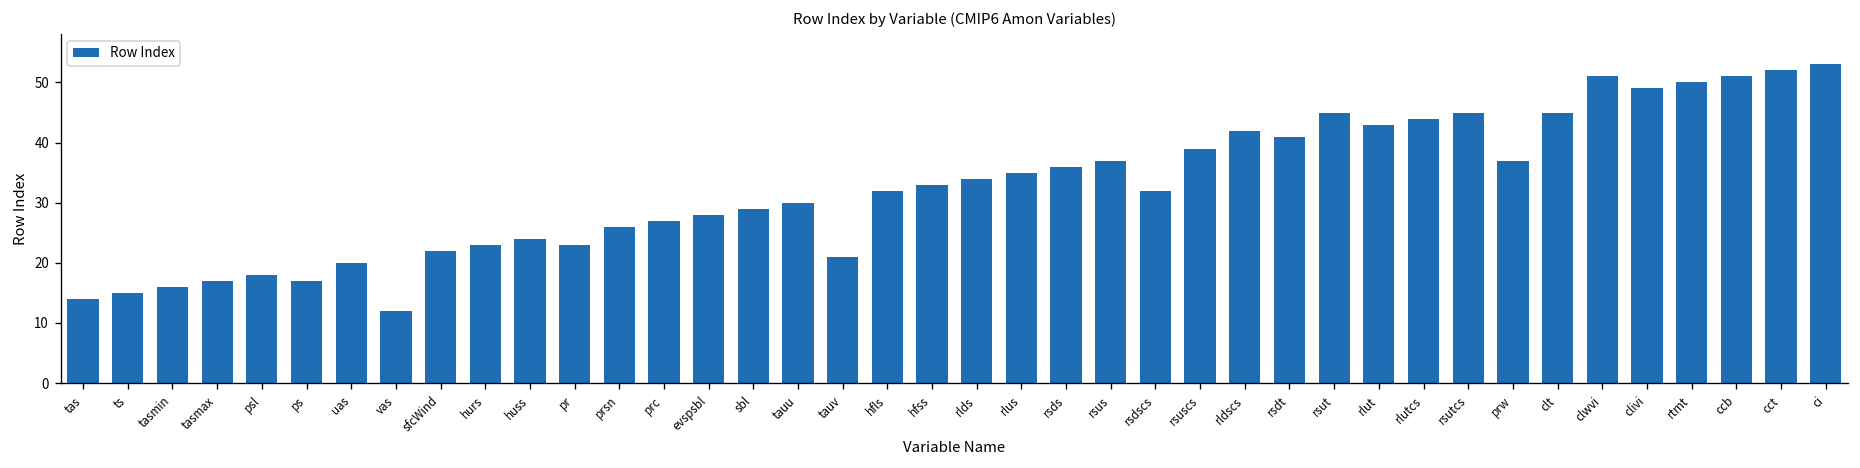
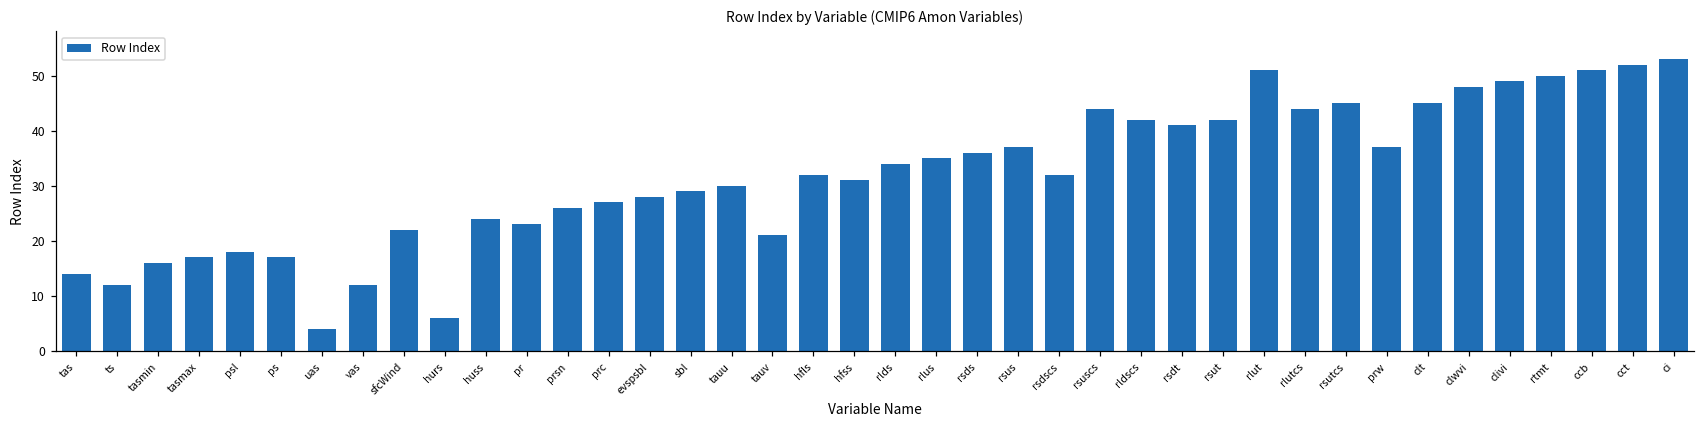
  {
    "tas": 14,
-   "ts": 15,
+   "ts": 12,
    "tasmin": 16,
    "tasmax": 17,
    "psl": 18,
    "ps": 17,
-   "uas": 20,
+   "uas": 4,
    "vas": 12,
    "sfcWind": 22,
-   "hurs": 23,
+   "hurs": 6,
    "huss": 24,
    "pr": 23,
    "prsn": 26,
    "prc": 27,
    "evspsbl": 28,
    "sbl": 29,
    "tauu": 30,
    "tauv": 21,
    "hfls": 32,
-   "hfss": 33,
+   "hfss": 31,
    "rlds": 34,
    "rlus": 35,
    "rsds": 36,
    "rsus": 37,
    "rsdscs": 32,
-   "rsuscs": 39,
+   "rsuscs": 44,
    "rldscs": 42,
    "rsdt": 41,
-   "rsut": 45,
-   "rlut": 43,
+   "rsut": 42,
+   "rlut": 51,
    "rlutcs": 44,
    "rsutcs": 45,
    "prw": 37,
    "clt": 45,
-   "clwvi": 51,
+   "clwvi": 48,
    "clivi": 49,
    "rtmt": 50,
    "ccb": 51,
    "cct": 52,
    "ci": 53
  }
